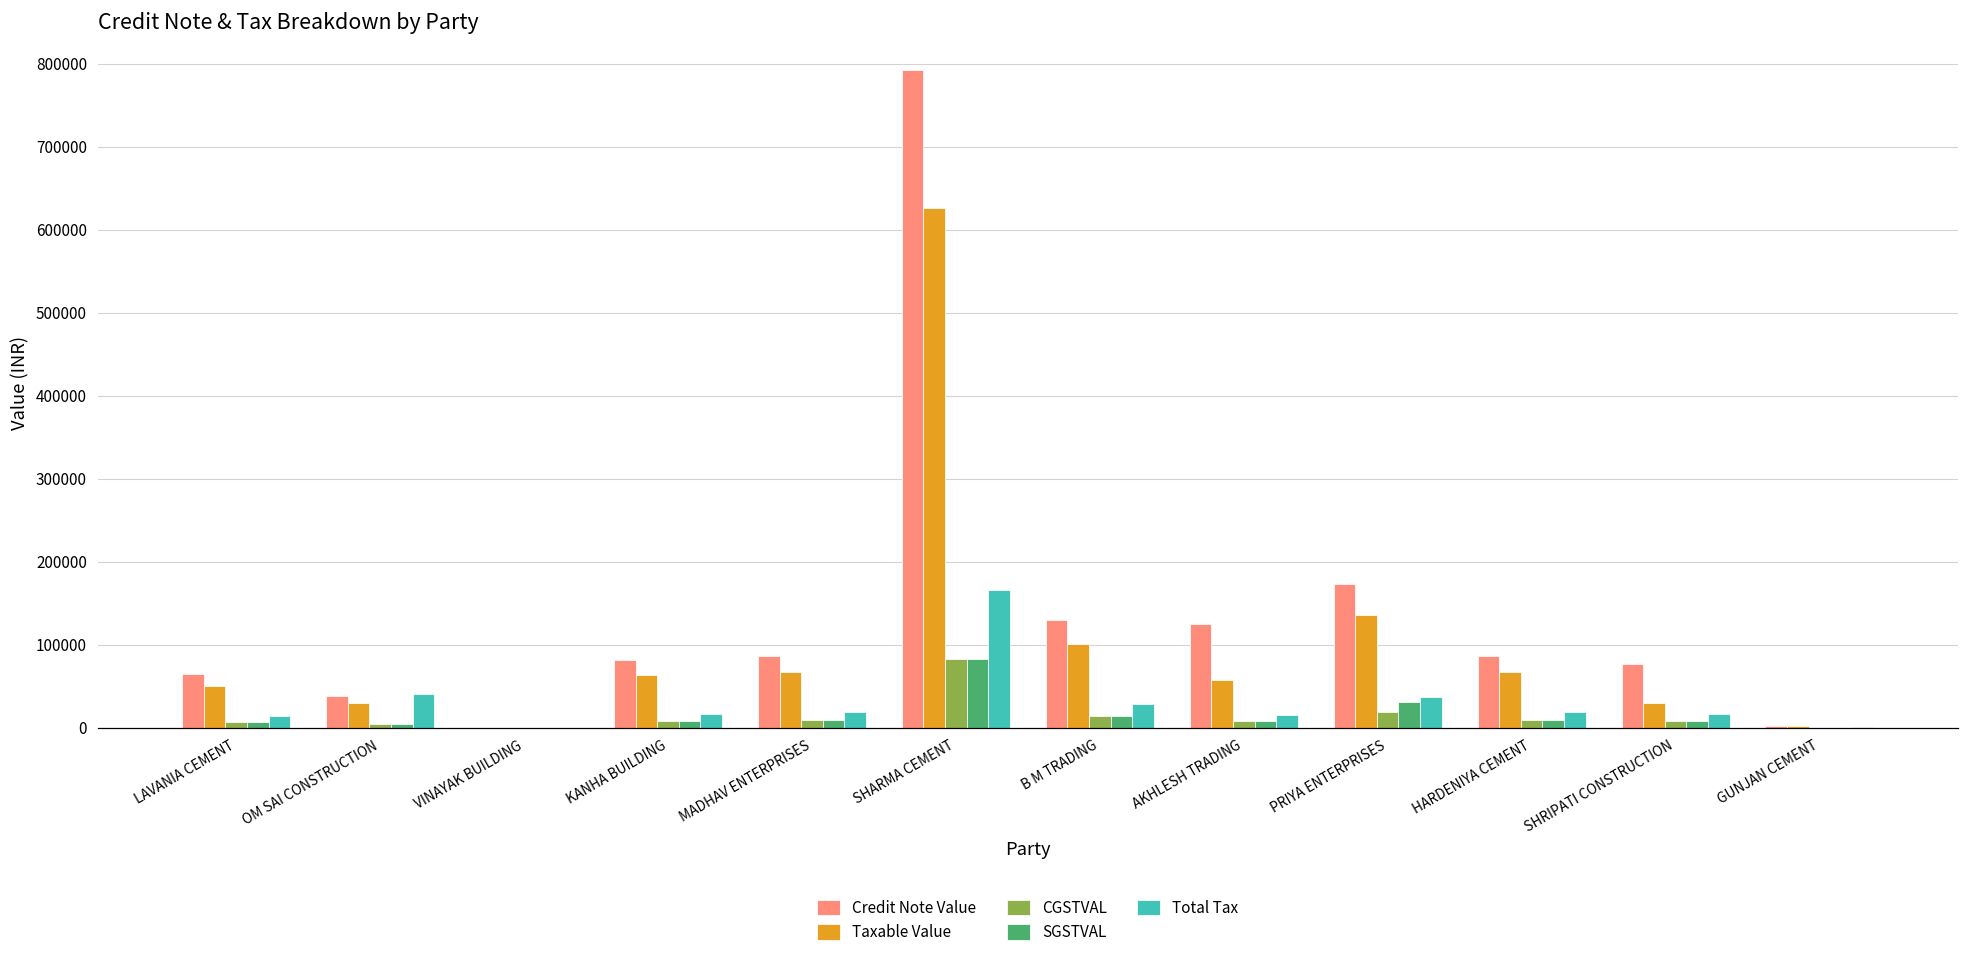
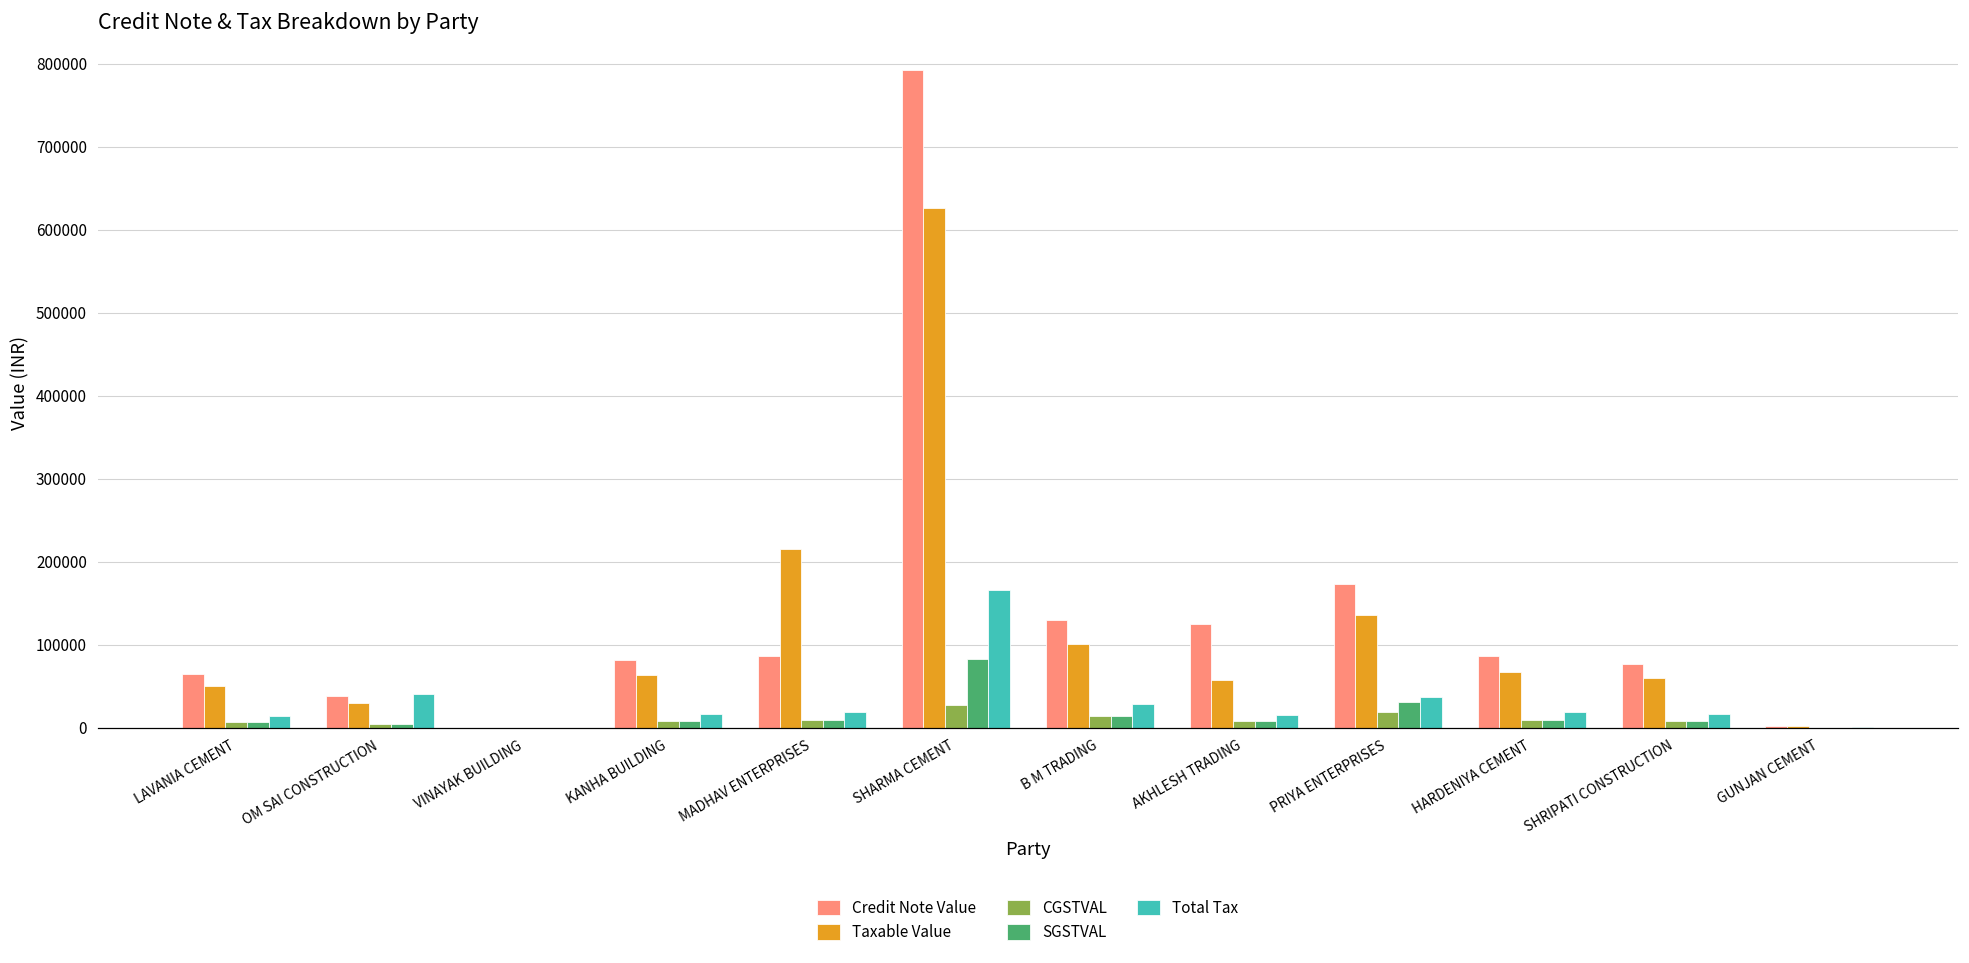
  {
    "Credit Note Value": {
      "LAVANIA CEMENT": 60000,
      "OM SAI CONSTRUCTION": 40000,
      "KANHA BUILDING": 80000,
      "MADHAV ENTERPRISES": 90000,
      "SHARMA CEMENT": 790000,
      "B M TRADING": 130000,
      "AKHLESH TRADING": 130000,
      "PRIYA ENTERPRISES": 170000,
      "HARDENIYA CEMENT": 90000,
      "SHRIPATI CONSTRUCTION": 80000
    },
    "Taxable Value": {
      "LAVANIA CEMENT": 50000,
      "OM SAI CONSTRUCTION": 30000,
      "KANHA BUILDING": 60000,
-     "MADHAV ENTERPRISES": 70000,
+     "MADHAV ENTERPRISES": 220000,
      "SHARMA CEMENT": 630000,
      "B M TRADING": 100000,
      "AKHLESH TRADING": 60000,
      "PRIYA ENTERPRISES": 140000,
      "HARDENIYA CEMENT": 70000,
-     "SHRIPATI CONSTRUCTION": 30000
+     "SHRIPATI CONSTRUCTION": 60000
    },
    "CGSTVAL": {
      "LAVANIA CEMENT": 10000,
      "OM SAI CONSTRUCTION": 0,
      "KANHA BUILDING": 10000,
      "MADHAV ENTERPRISES": 10000,
-     "SHARMA CEMENT": 80000,
+     "SHARMA CEMENT": 30000,
      "B M TRADING": 10000,
      "AKHLESH TRADING": 10000,
      "PRIYA ENTERPRISES": 20000,
      "HARDENIYA CEMENT": 10000,
      "SHRIPATI CONSTRUCTION": 10000
    },
    "SGSTVAL": {
      "LAVANIA CEMENT": 10000,
      "OM SAI CONSTRUCTION": 0,
      "KANHA BUILDING": 10000,
      "MADHAV ENTERPRISES": 10000,
      "SHARMA CEMENT": 80000,
      "B M TRADING": 10000,
      "AKHLESH TRADING": 10000,
      "PRIYA ENTERPRISES": 30000,
      "HARDENIYA CEMENT": 10000,
      "SHRIPATI CONSTRUCTION": 10000
    },
    "Total Tax": {
      "LAVANIA CEMENT": 10000,
      "OM SAI CONSTRUCTION": 40000,
      "KANHA BUILDING": 20000,
      "MADHAV ENTERPRISES": 20000,
      "SHARMA CEMENT": 170000,
      "B M TRADING": 30000,
      "AKHLESH TRADING": 20000,
      "PRIYA ENTERPRISES": 40000,
      "HARDENIYA CEMENT": 20000,
      "SHRIPATI CONSTRUCTION": 20000
    }
  }
